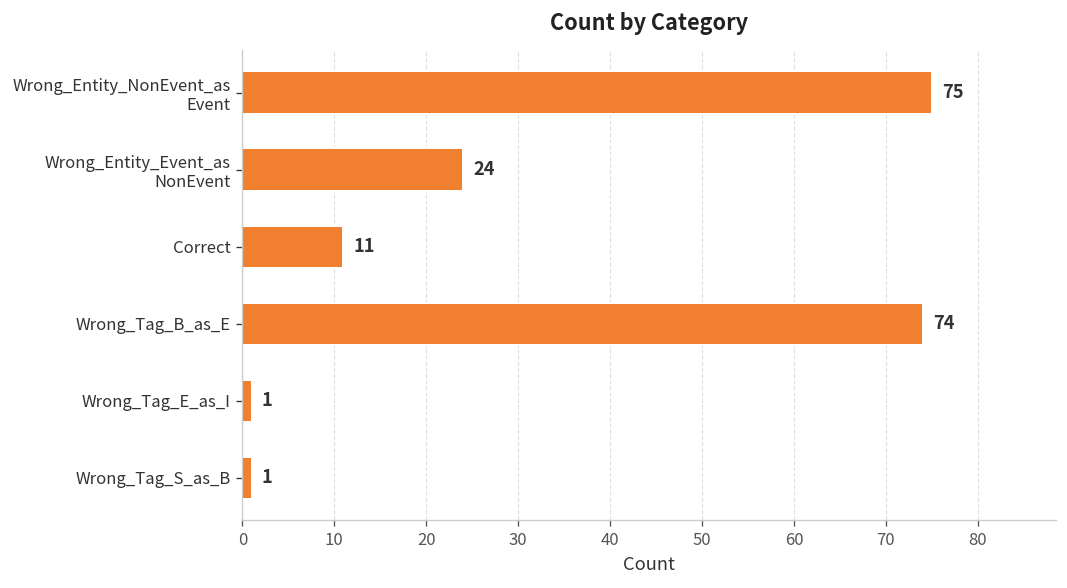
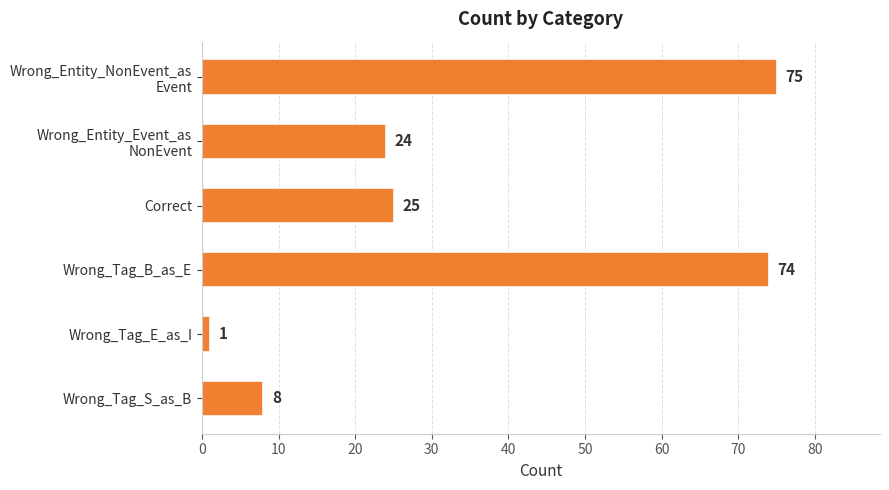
  {
    "Wrong_Entity_NonEvent_as Event": 75,
    "Wrong_Entity_Event_as NonEvent": 24,
-   "Correct": 11,
+   "Correct": 25,
    "Wrong_Tag_B_as_E": 74,
    "Wrong_Tag_E_as_I": 1,
-   "Wrong_Tag_S_as_B": 1
+   "Wrong_Tag_S_as_B": 8
  }
